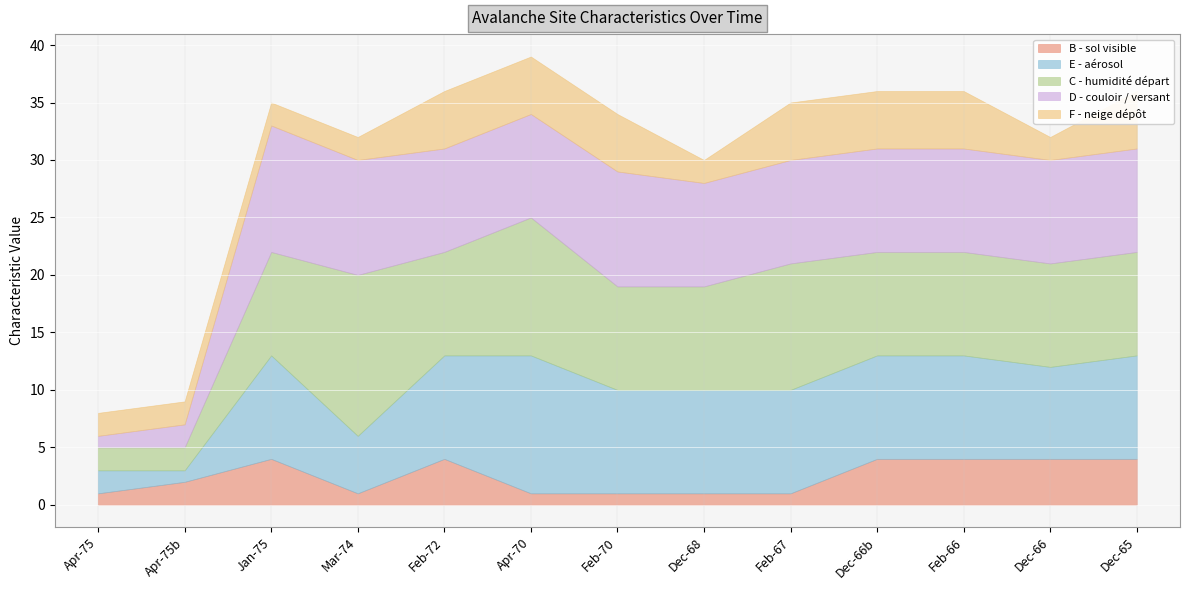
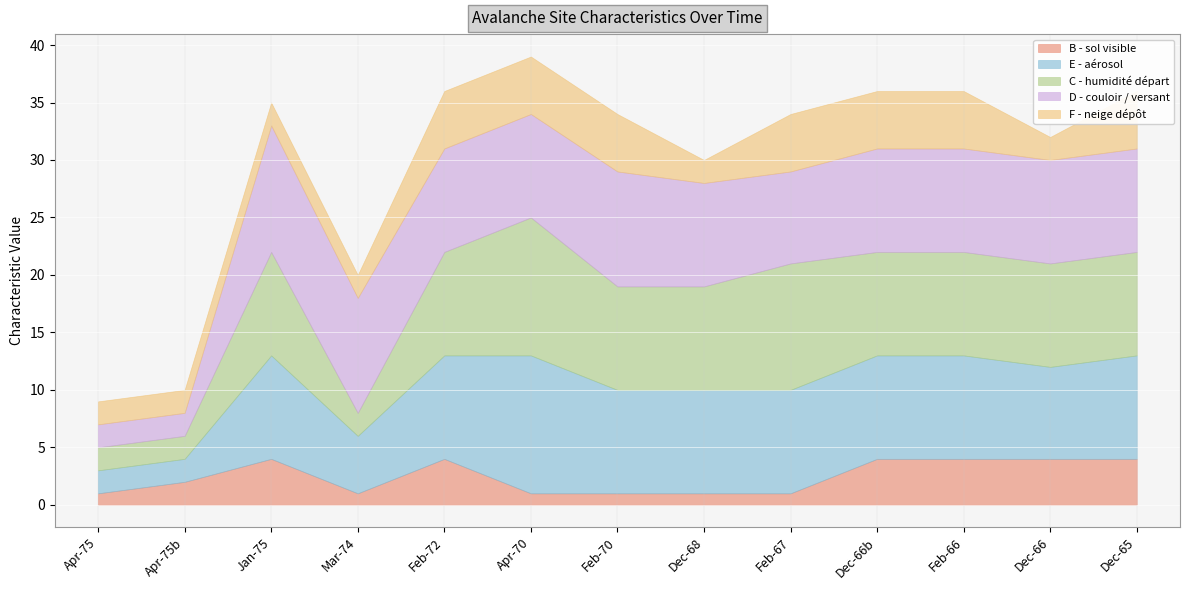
  {
    "E - aérosol": {
      "Apr-75": 2,
-     "Apr-75b": 1,
+     "Apr-75b": 2,
      "Jan-75": 9,
      "Mar-74": 5,
      "Feb-72": 9,
      "Apr-70": 12,
      "Feb-70": 9,
      "Dec-68": 9,
      "Feb-67": 9,
      "Dec-66b": 9,
      "Feb-66": 9,
      "Dec-66": 8,
      "Dec-65": 9
    },
    "C - humidité départ": {
      "Apr-75": 2,
      "Apr-75b": 2,
      "Jan-75": 9,
-     "Mar-74": 14,
+     "Mar-74": 2,
      "Feb-72": 9,
      "Apr-70": 12,
      "Feb-70": 9,
      "Dec-68": 9,
      "Feb-67": 11,
      "Dec-66b": 9,
      "Feb-66": 9,
      "Dec-66": 9,
      "Dec-65": 9
    },
    "D - couloir / versant": {
-     "Apr-75": 1,
+     "Apr-75": 2,
      "Apr-75b": 2,
      "Jan-75": 11,
      "Mar-74": 10,
      "Feb-72": 9,
      "Apr-70": 9,
      "Feb-70": 10,
      "Dec-68": 9,
-     "Feb-67": 9,
+     "Feb-67": 8,
      "Dec-66b": 9,
      "Feb-66": 9,
      "Dec-66": 9,
      "Dec-65": 9
    }
  }
